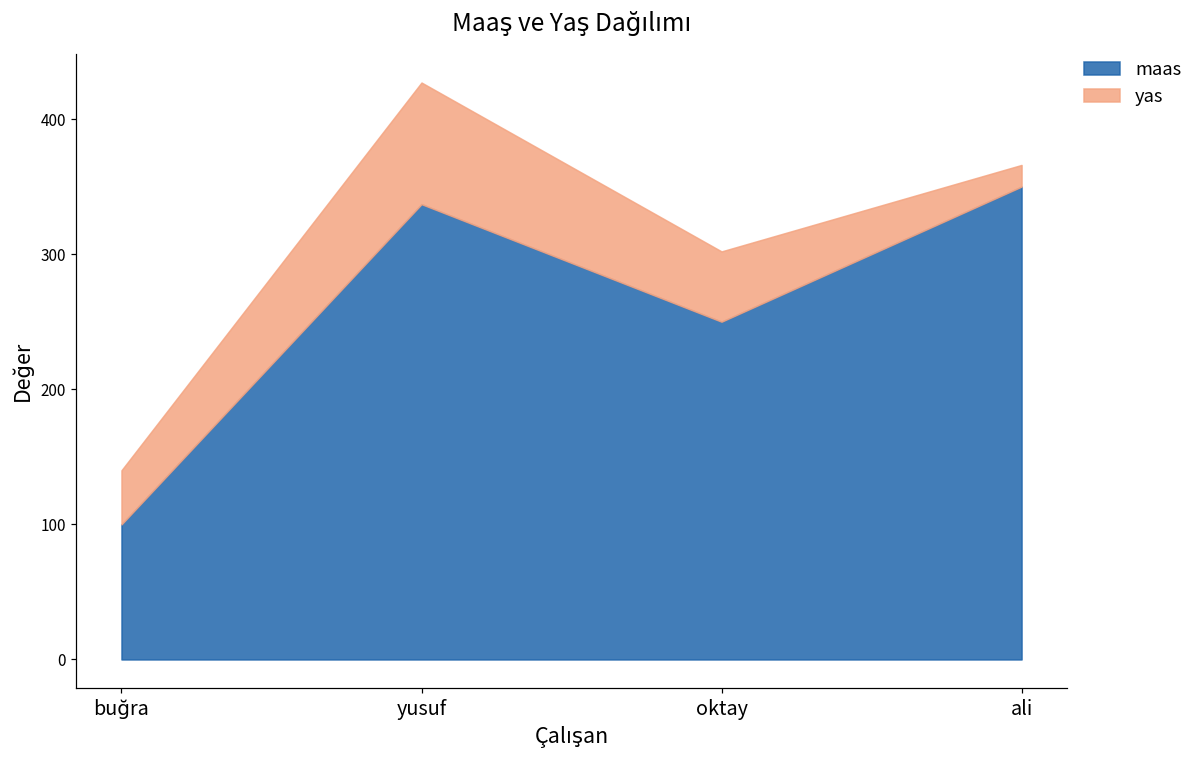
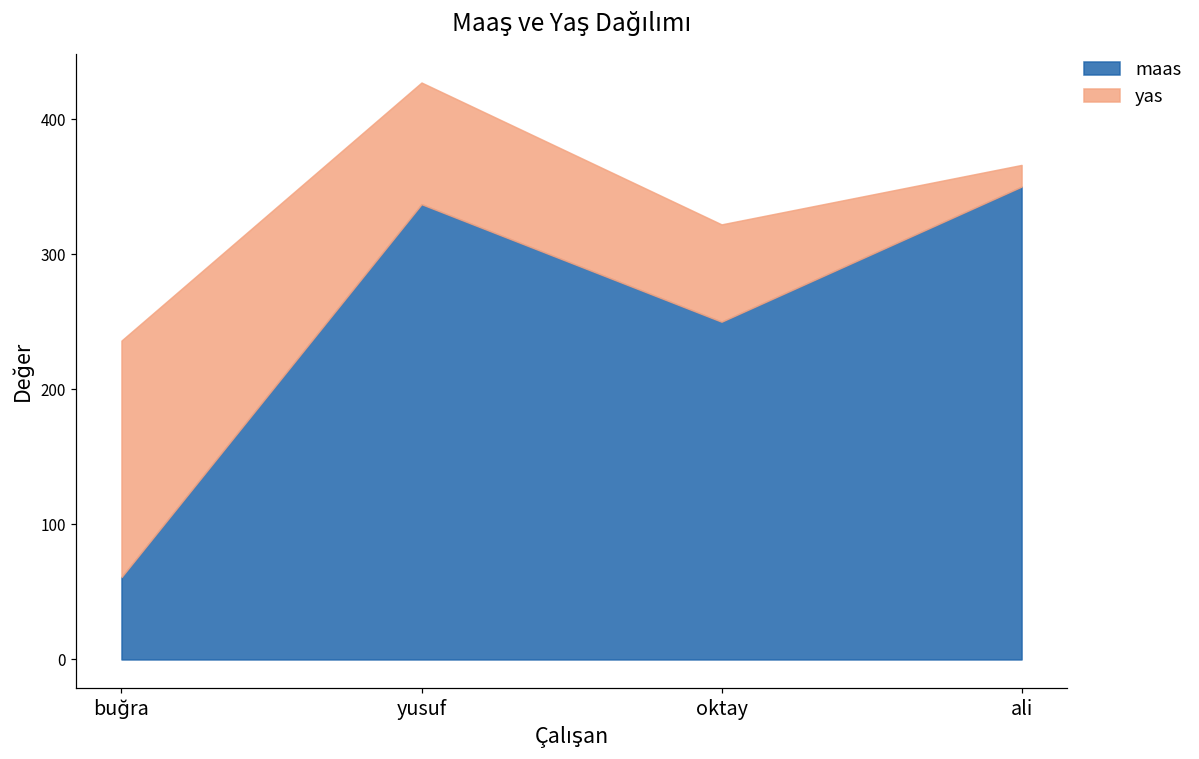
  {
    "maas": {
-     "buğra": 100,
+     "buğra": 61,
      "yusuf": 337,
      "oktay": 250,
      "ali": 350
    },
    "yas": {
-     "buğra": 40,
+     "buğra": 175,
      "yusuf": 90,
-     "oktay": 52,
+     "oktay": 72,
      "ali": 16
    }
  }
